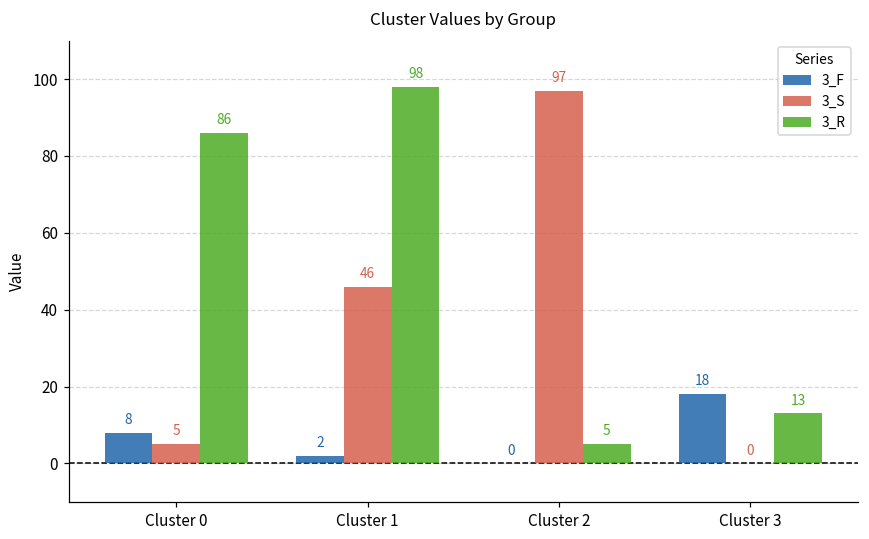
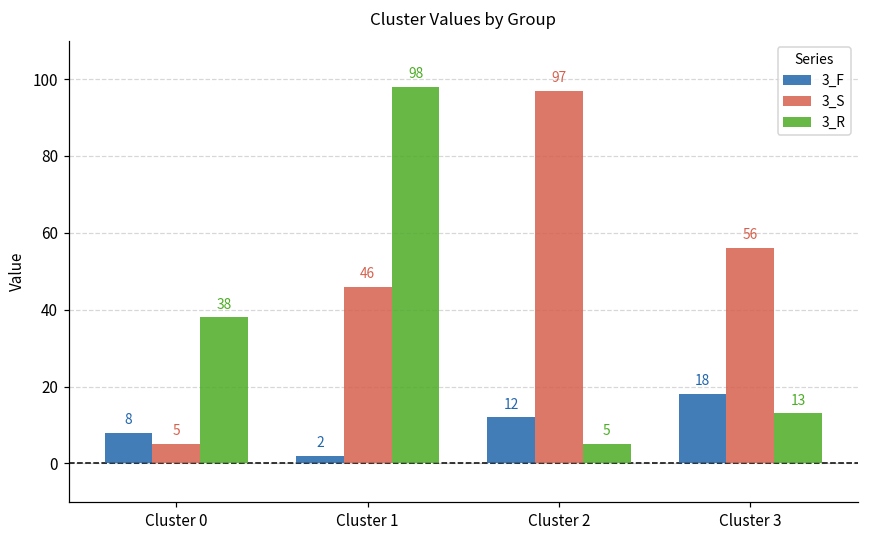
  {
    "3_F": {
      "Cluster 0": 8,
      "Cluster 1": 2,
-     "Cluster 2": 0,
+     "Cluster 2": 12,
      "Cluster 3": 18
    },
    "3_S": {
      "Cluster 0": 5,
      "Cluster 1": 46,
      "Cluster 2": 97,
-     "Cluster 3": 0
+     "Cluster 3": 56
    },
    "3_R": {
-     "Cluster 0": 86,
+     "Cluster 0": 38,
      "Cluster 1": 98,
      "Cluster 2": 5,
      "Cluster 3": 13
    }
  }
